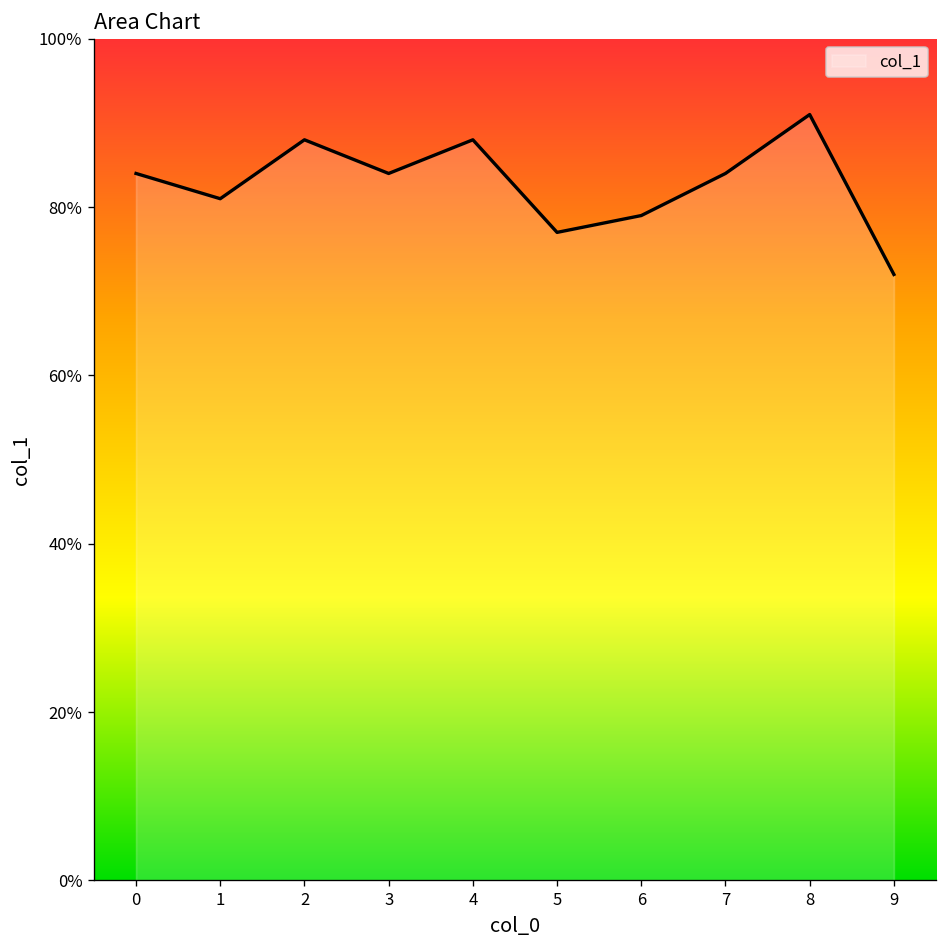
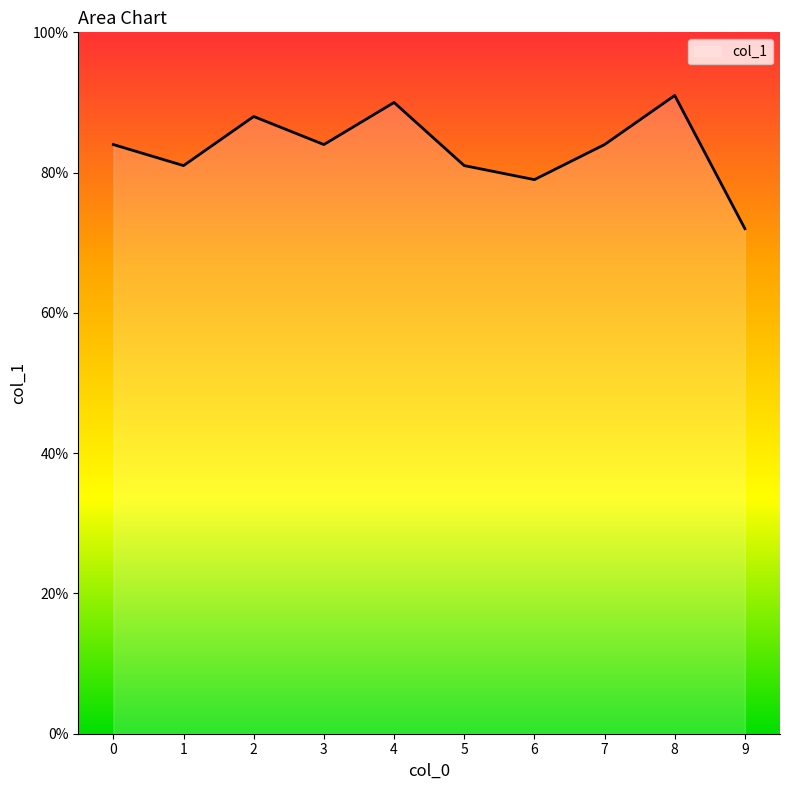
  {
    "0": "84%",
    "1": "81%",
    "2": "88%",
    "3": "84%",
-   "4": "88%",
-   "5": "77%",
+   "4": "90%",
+   "5": "81%",
    "6": "79%",
    "7": "84%",
    "8": "91%",
    "9": "72%"
  }
